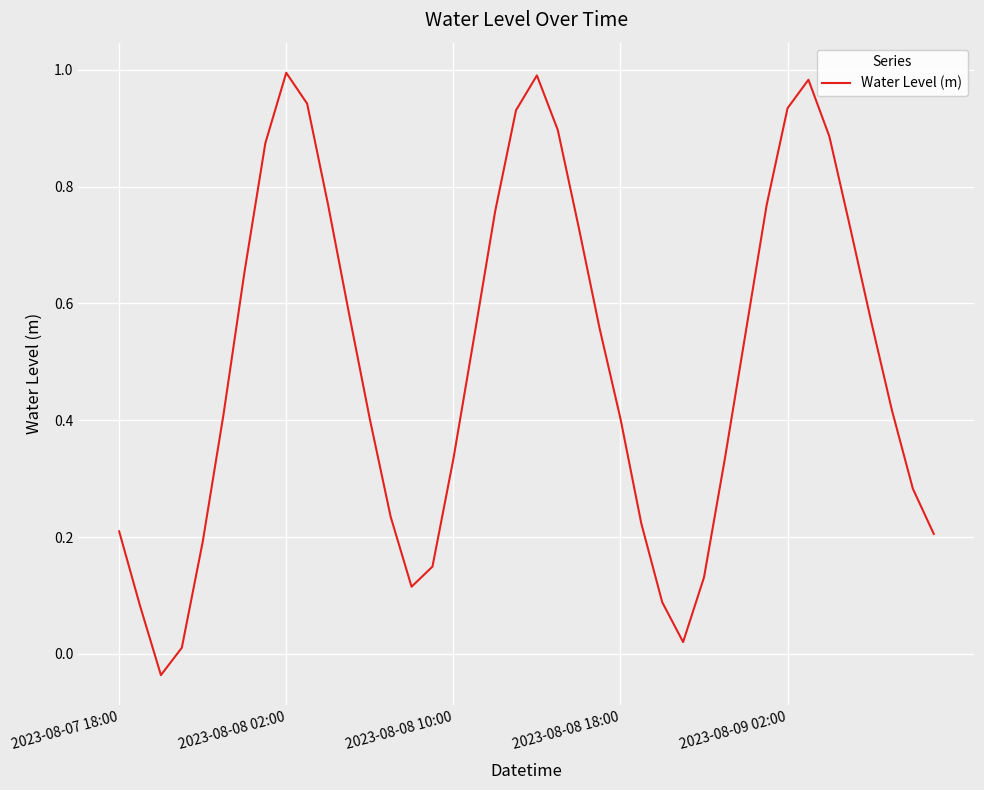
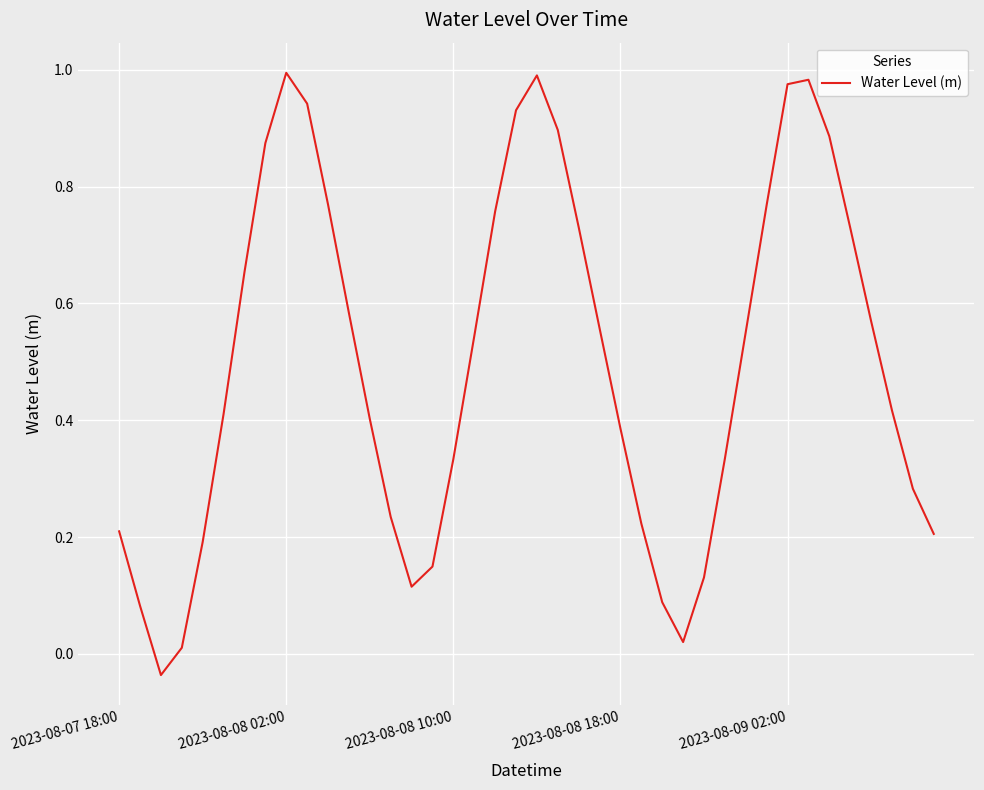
  {
    "2023-08-07 18:00": 0.21,
    "2023-08-08 02:00": 0.99,
    "2023-08-08 10:00": 0.33,
-   "2023-08-08 18:00": 0.40,
-   "2023-08-09 02:00": 0.93
+   "2023-08-08 18:00": 0.39,
+   "2023-08-09 02:00": 0.98
  }
